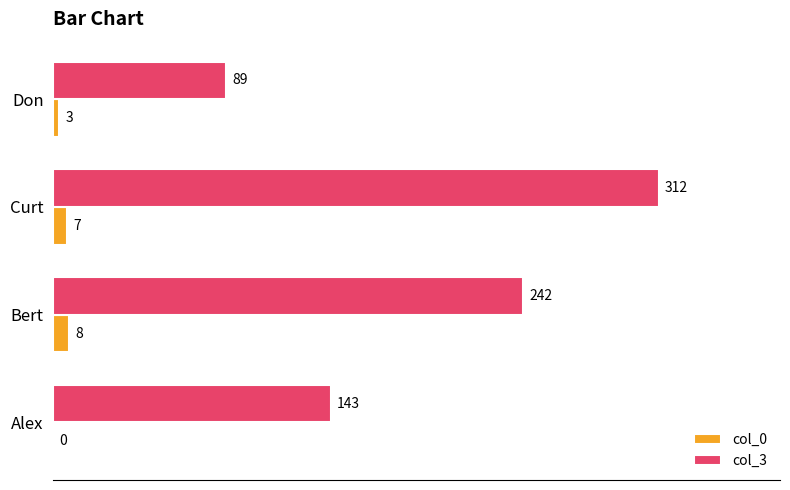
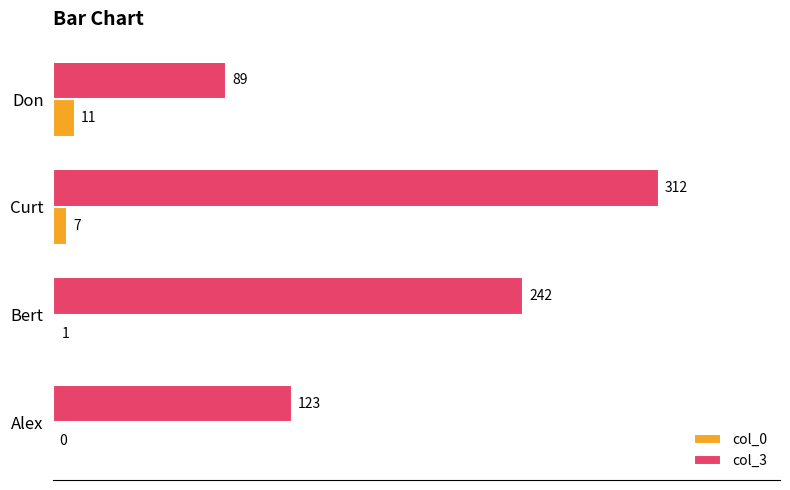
  {
    "col_0": {
-     "Don": 3,
+     "Don": 11,
      "Curt": 7,
-     "Bert": 8,
+     "Bert": 1,
      "Alex": 0
    },
    "col_3": {
      "Don": 89,
      "Curt": 312,
      "Bert": 242,
-     "Alex": 143
+     "Alex": 123
    }
  }
